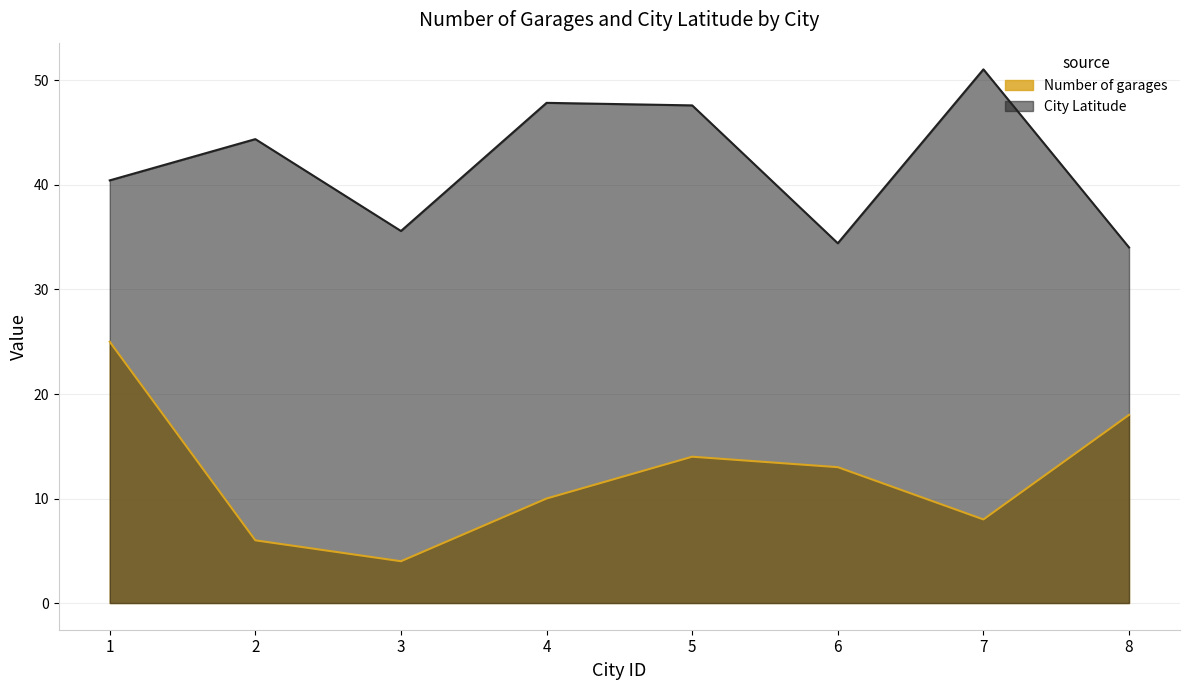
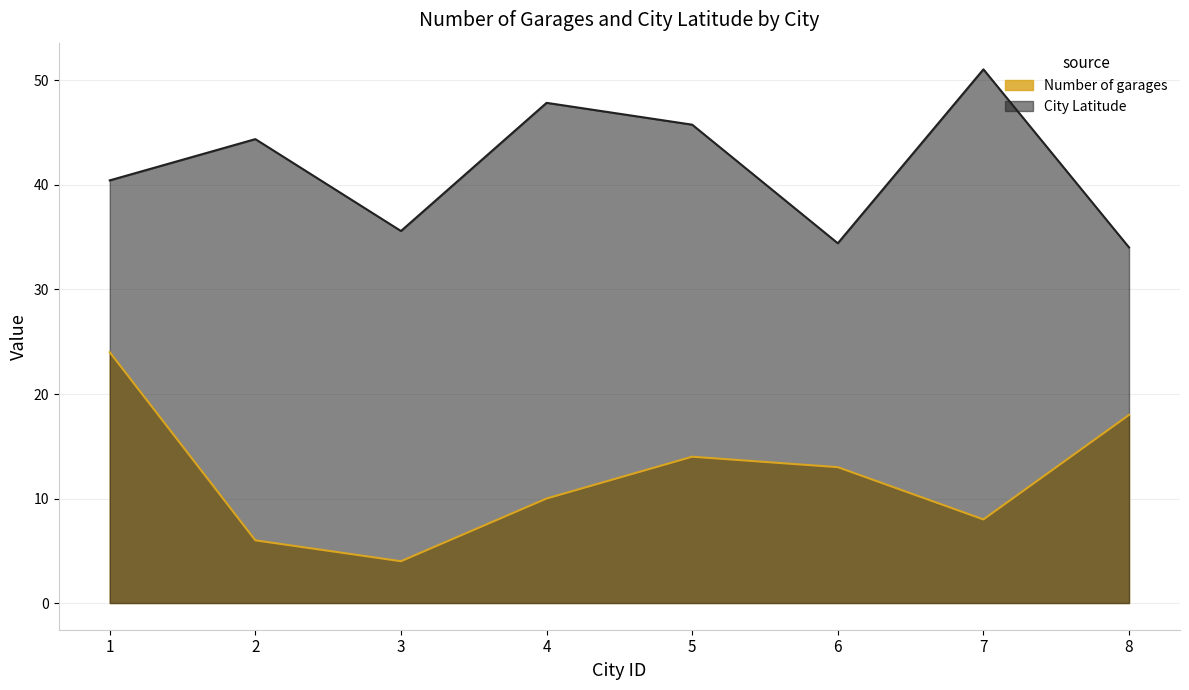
  {
    "Number of garages": {
-     "1": 25,
+     "1": 24,
      "2": 6,
      "3": 4,
      "4": 10,
      "5": 14,
      "6": 13,
      "7": 8,
      "8": 18
    },
    "City Latitude": {
      "1": 40.4,
      "2": 44.4,
      "3": 35.6,
      "4": 47.9,
-     "5": 47.6,
+     "5": 45.8,
      "6": 34.4,
      "7": 51.1,
      "8": 34.0
    }
  }
